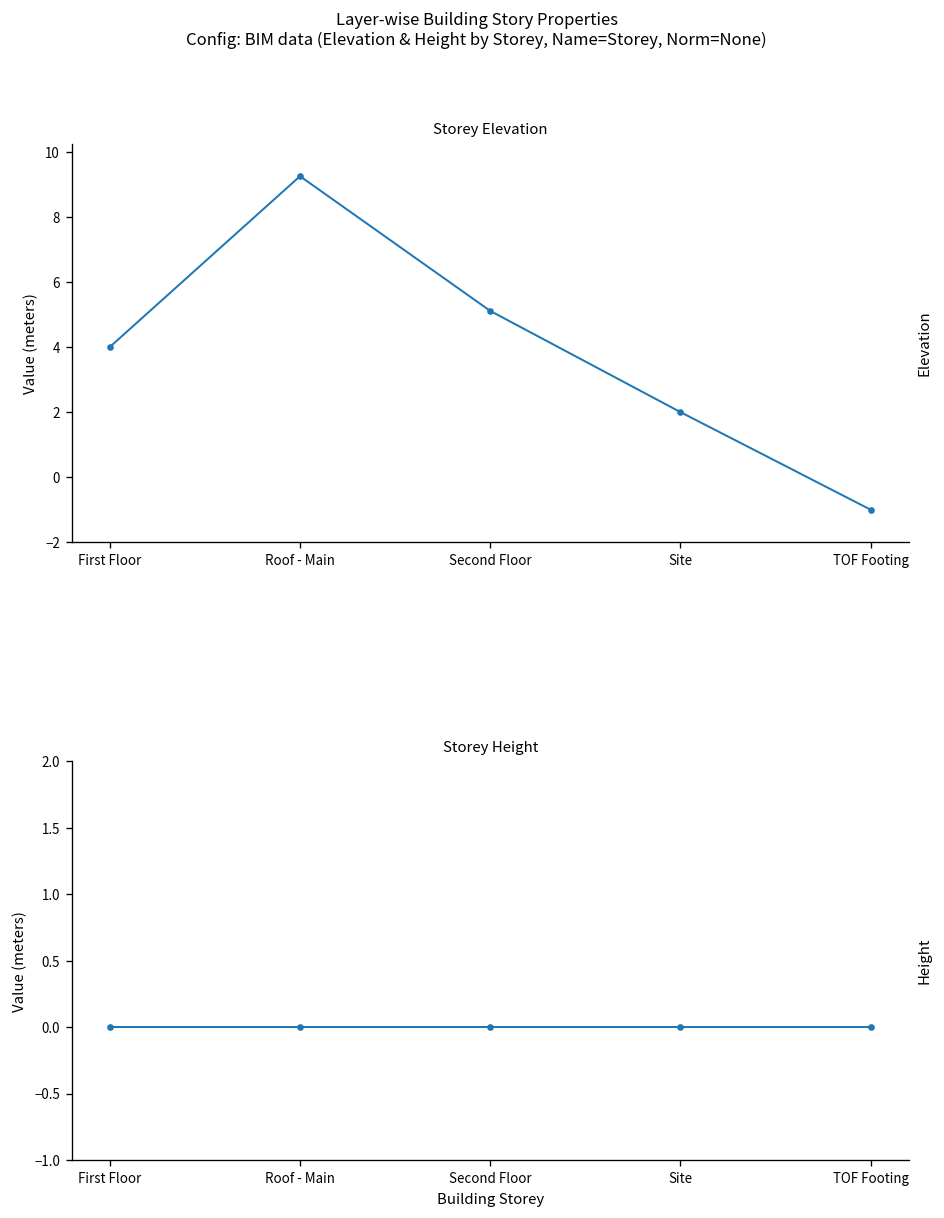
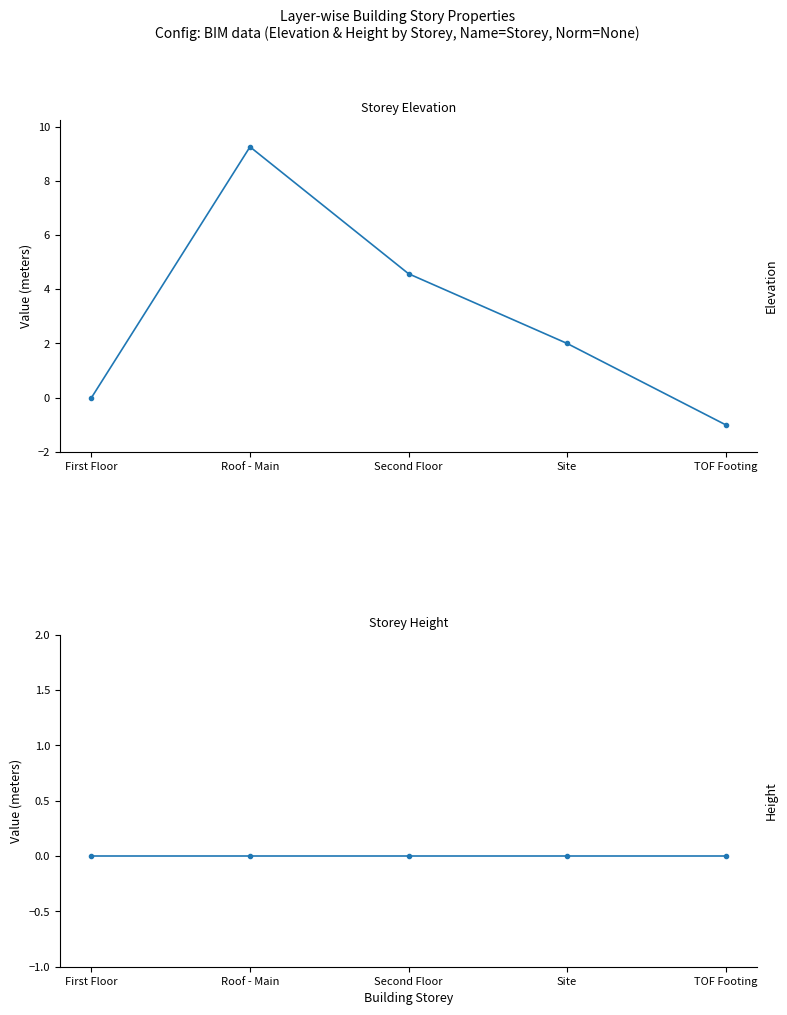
  {
    "Storey Elevation": {
-     "First Floor": 4,
+     "First Floor": 0,
      "Roof - Main": 9.3,
-     "Second Floor": 5.1,
+     "Second Floor": 4.6,
      "Site": 2.0,
      "TOF Footing": -1.0
    },
    "Storey Height": {
      "First Floor": 0.00,
      "Roof - Main": 0.00,
      "Second Floor": 0.00,
      "Site": 0.00,
      "TOF Footing": 0.00
    }
  }
